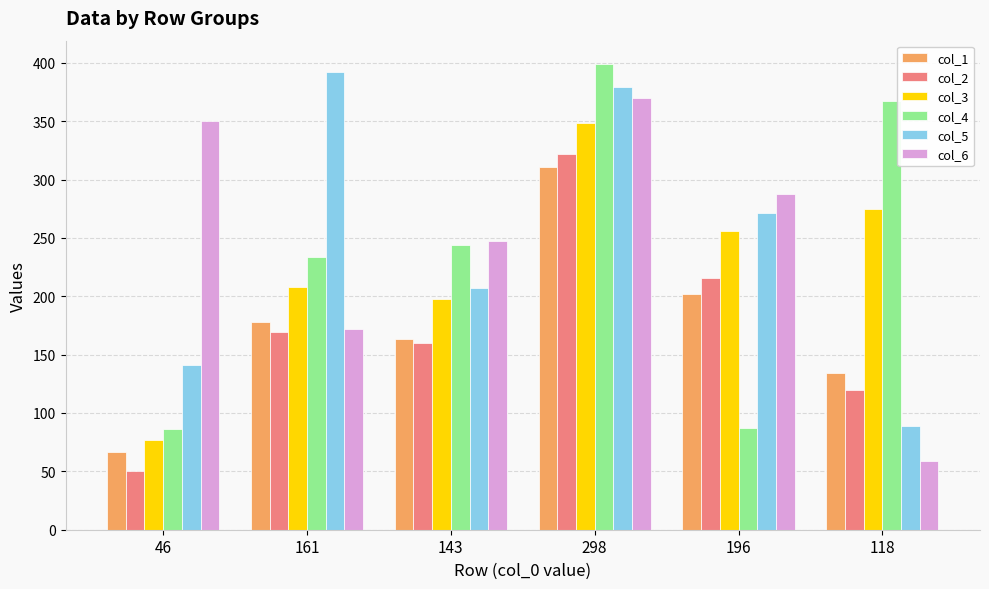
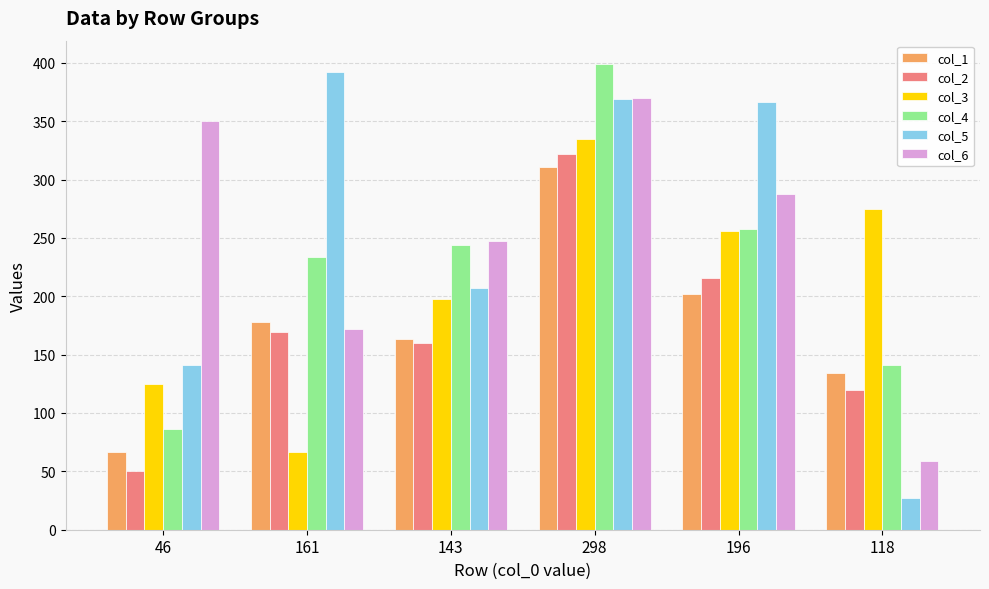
  {
    "col_3": {
-     "46": 77,
-     "161": 208,
+     "46": 125,
+     "161": 67,
      "143": 198,
-     "298": 348,
+     "298": 335,
      "196": 256,
      "118": 275
    },
    "col_4": {
      "46": 86,
      "161": 234,
      "143": 244,
      "298": 399,
-     "196": 87,
-     "118": 367
+     "196": 258,
+     "118": 141
    },
    "col_5": {
      "46": 141,
      "161": 392,
      "143": 207,
-     "298": 379,
-     "196": 271,
-     "118": 89
+     "298": 369,
+     "196": 366,
+     "118": 27
    },
    "col_6": {
      "46": 350,
      "161": 172,
      "143": 247,
      "298": 370,
      "196": 288,
      "118": 59
    }
  }
